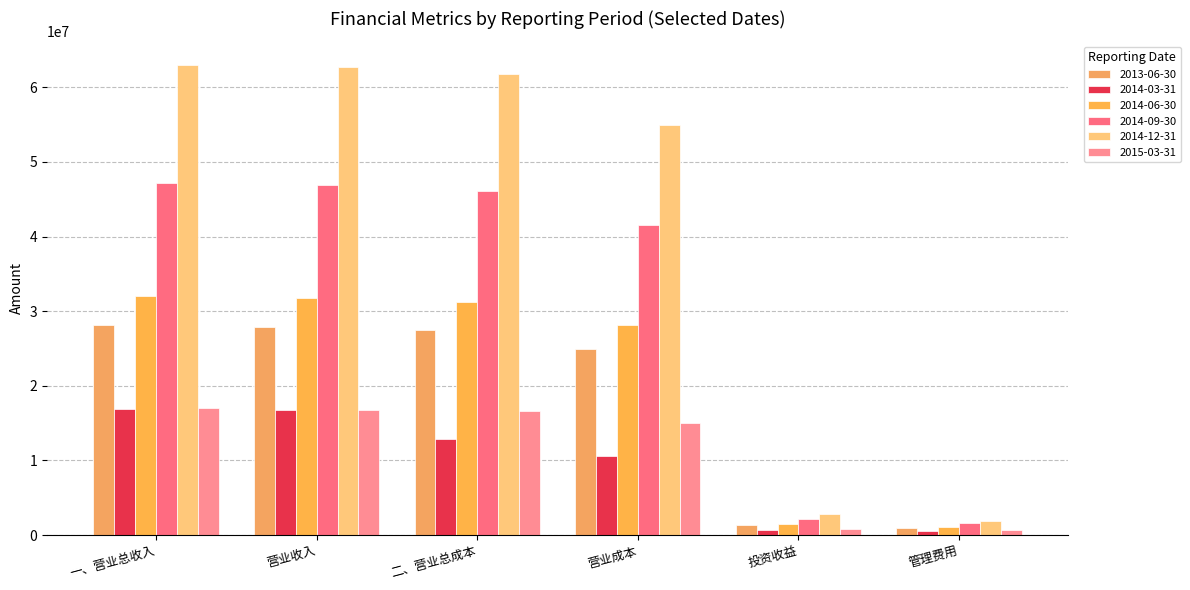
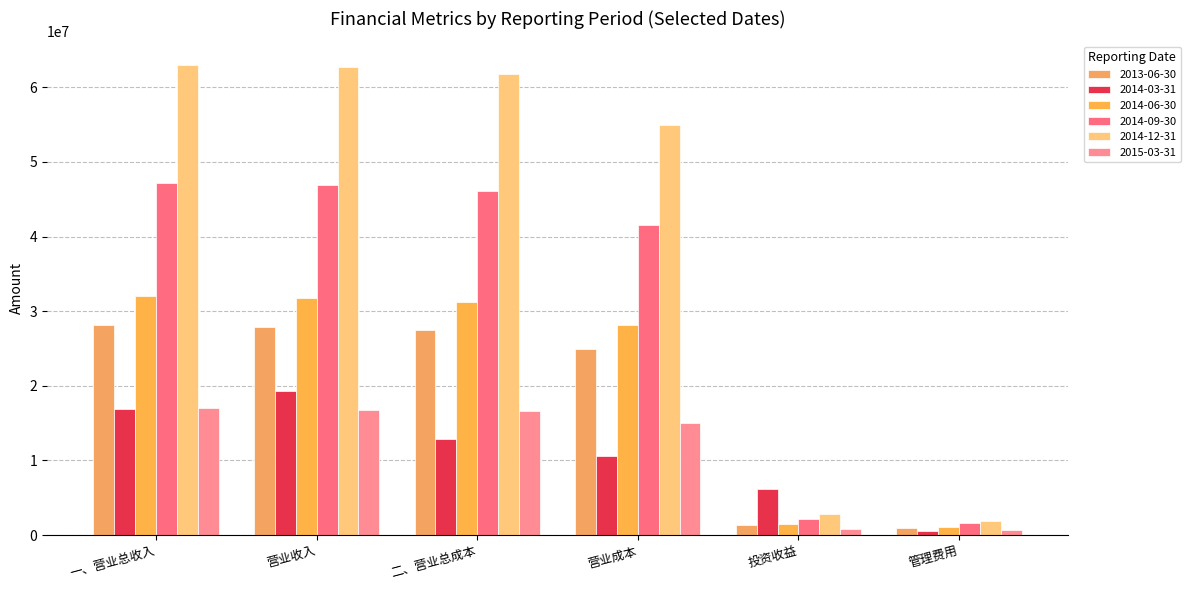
  {
    "2014-03-31": {
      "一、营业总收入": 17000000,
-     "营业收入": 17000000,
+     "营业收入": 19000000,
      "二、营业总成本": 13000000,
      "营业成本": 11000000,
-     "投资收益": 1000000,
+     "投资收益": 6000000,
      "管理费用": 0
    }
  }
